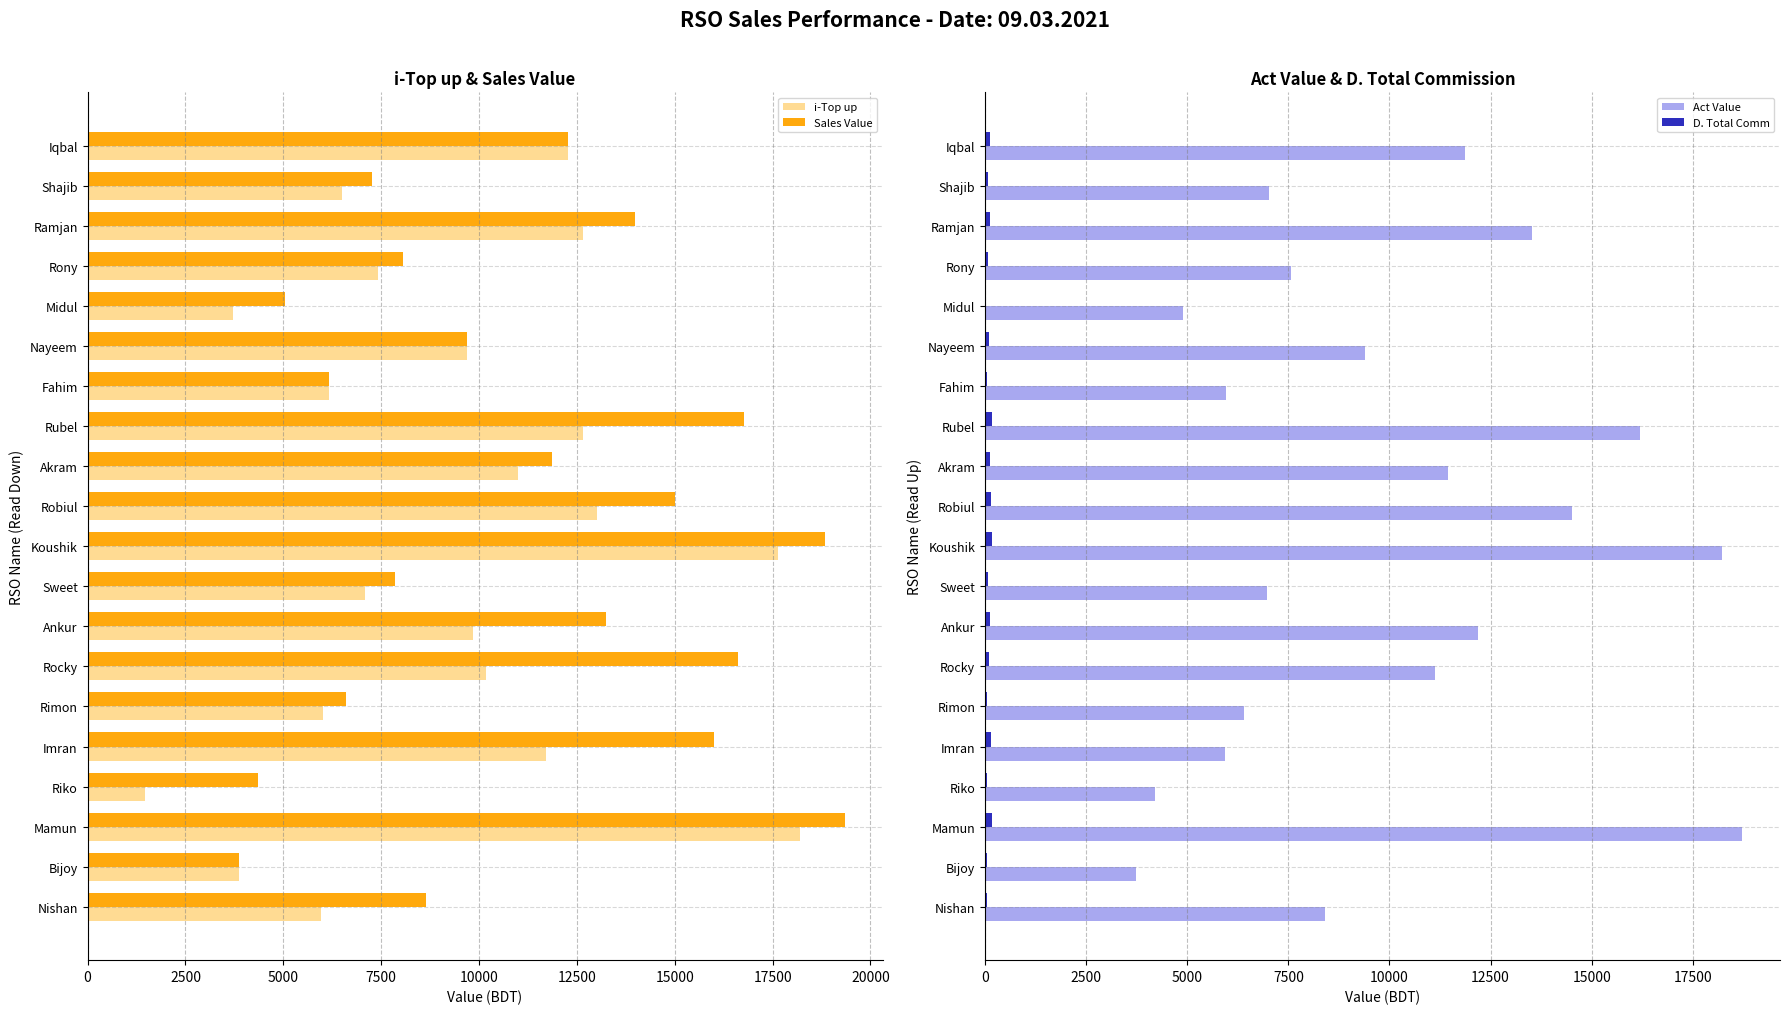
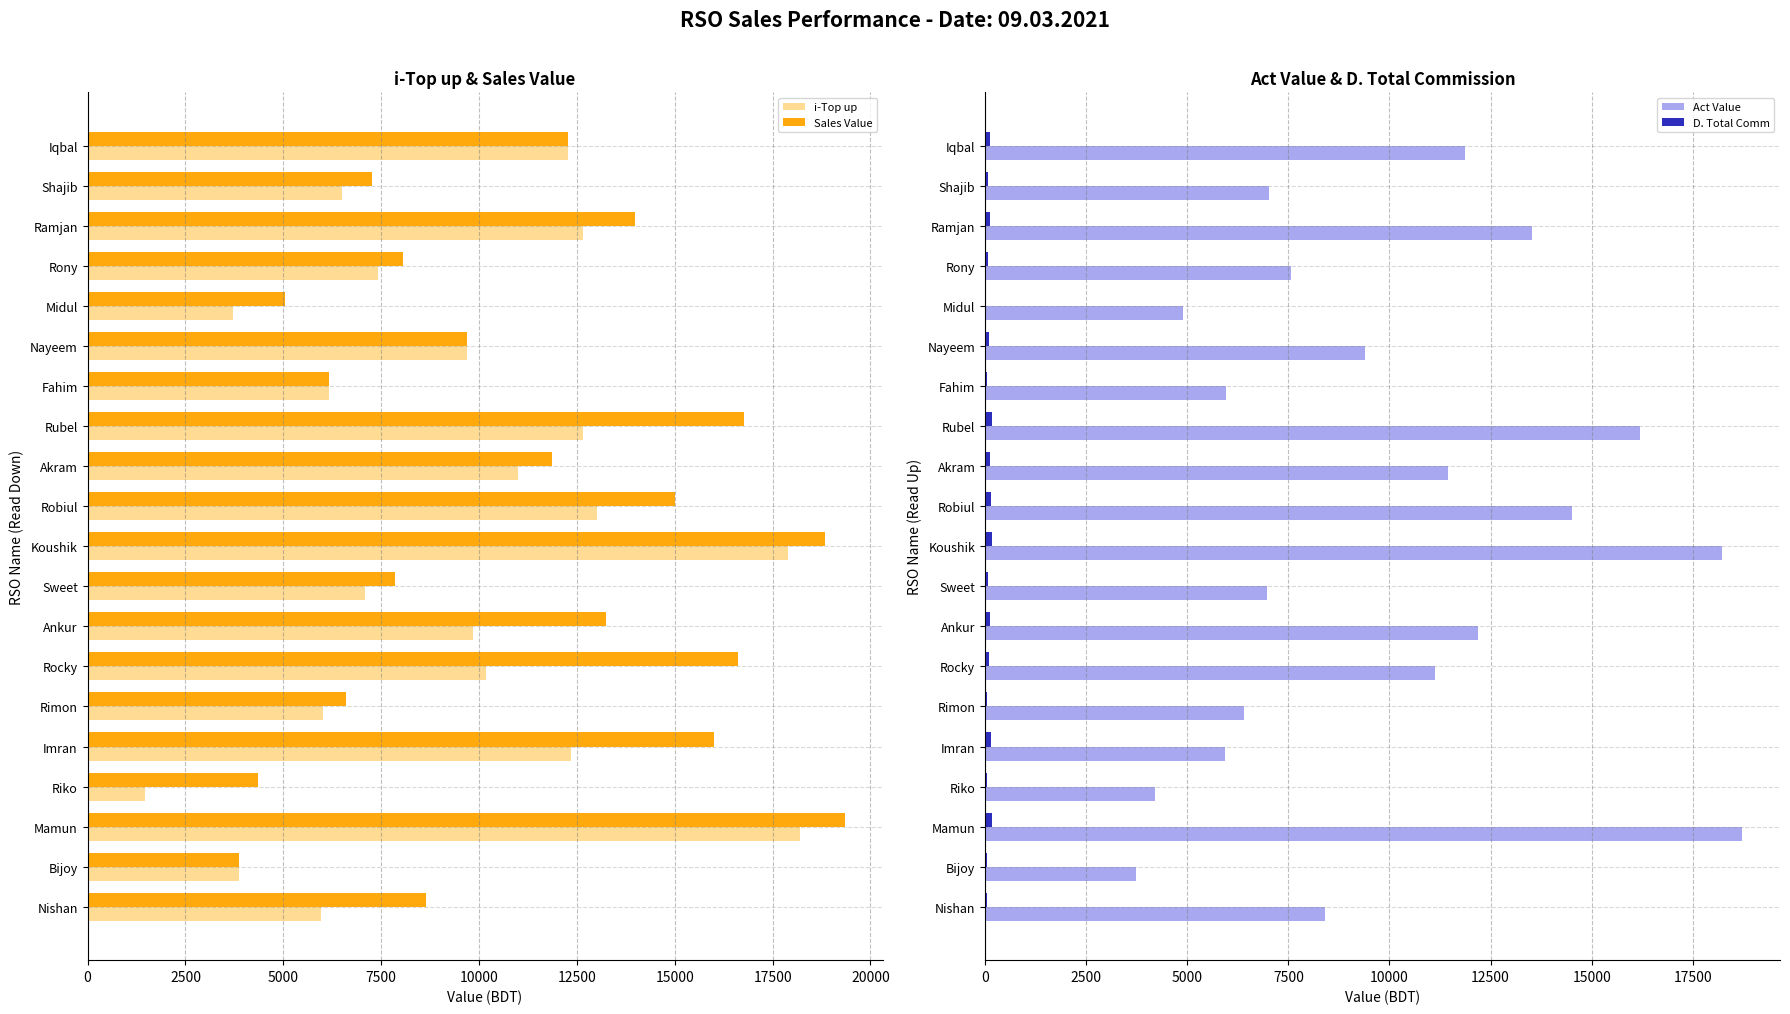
  {
    "i-Top up & Sales Value": {
      "i-Top up": {
        "Iqbal": 12300,
        "Shajib": 6500,
        "Ramjan": 12700,
        "Rony": 7400,
        "Midul": 3700,
        "Nayeem": 9700,
        "Fahim": 6200,
        "Rubel": 12700,
        "Akram": 11000,
        "Robiul": 13000,
-       "Koushik": 17600,
+       "Koushik": 17900,
        "Sweet": 7100,
        "Ankur": 9800,
        "Rocky": 10200,
        "Rimon": 6000,
-       "Imran": 11700,
+       "Imran": 12300,
        "Riko": 1500,
        "Mamun": 18200,
        "Bijoy": 3900,
        "Nishan": 6000
      },
      "Sales Value": {
        "Iqbal": 12300,
        "Shajib": 7300,
        "Ramjan": 14000,
        "Rony": 8100,
        "Midul": 5000,
        "Nayeem": 9700,
        "Fahim": 6200,
        "Rubel": 16800,
        "Akram": 11900,
        "Robiul": 15000,
        "Koushik": 18800,
        "Sweet": 7800,
        "Ankur": 13200,
        "Rocky": 16600,
        "Rimon": 6600,
        "Imran": 16000,
        "Riko": 4400,
        "Mamun": 19300,
        "Bijoy": 3900,
        "Nishan": 8600
      }
    },
    "Act Value & D. Total Commission": {
      "Act Value": {
        "Iqbal": 11900,
        "Shajib": 7000,
        "Ramjan": 13500,
        "Rony": 7600,
        "Midul": 4900,
        "Nayeem": 9400,
        "Fahim": 6000,
        "Rubel": 16200,
        "Akram": 11500,
        "Robiul": 14500,
        "Koushik": 18200,
        "Sweet": 7000,
        "Ankur": 12200,
        "Rocky": 11100,
        "Rimon": 6400,
        "Imran": 5900,
        "Riko": 4200,
        "Mamun": 18700,
        "Bijoy": 3700,
        "Nishan": 8400
      },
      "D. Total Comm": {
        "Iqbal": 100,
        "Ramjan": 100,
        "Rony": 100,
        "Nayeem": 100,
        "Rubel": 200,
        "Akram": 100,
        "Robiul": 100,
        "Koushik": 200,
        "Sweet": 100,
        "Ankur": 100,
        "Rocky": 100,
        "Imran": 100,
        "Mamun": 200
      }
    }
  }
